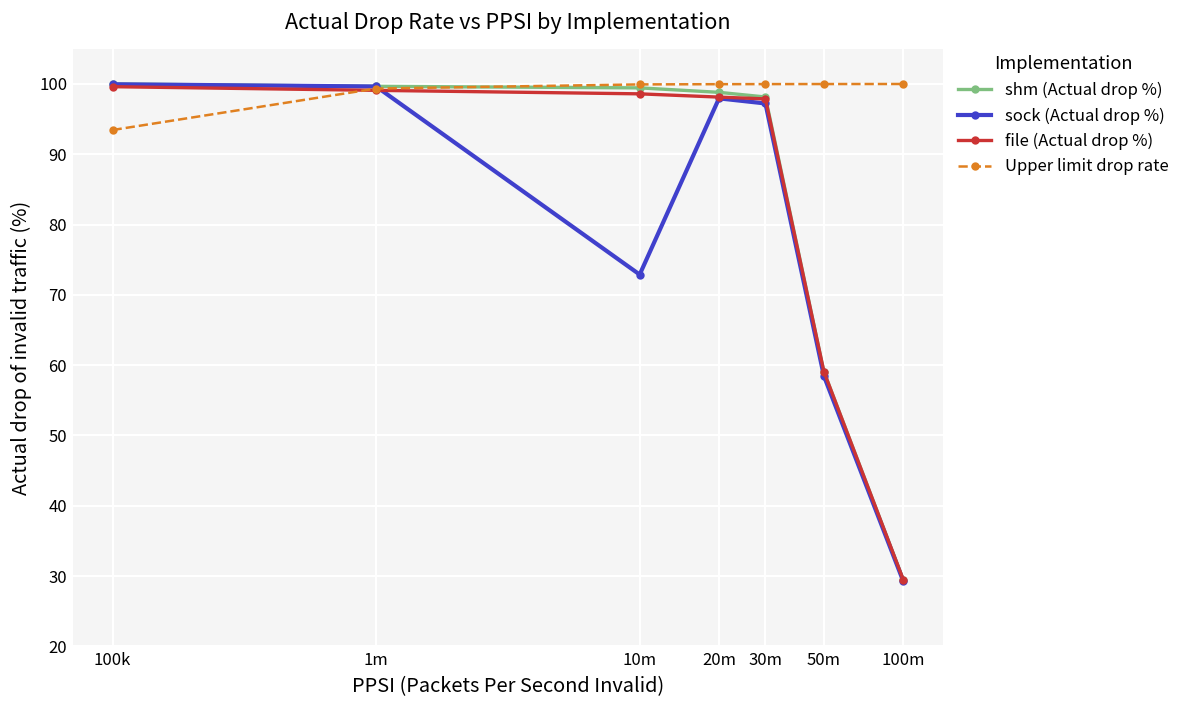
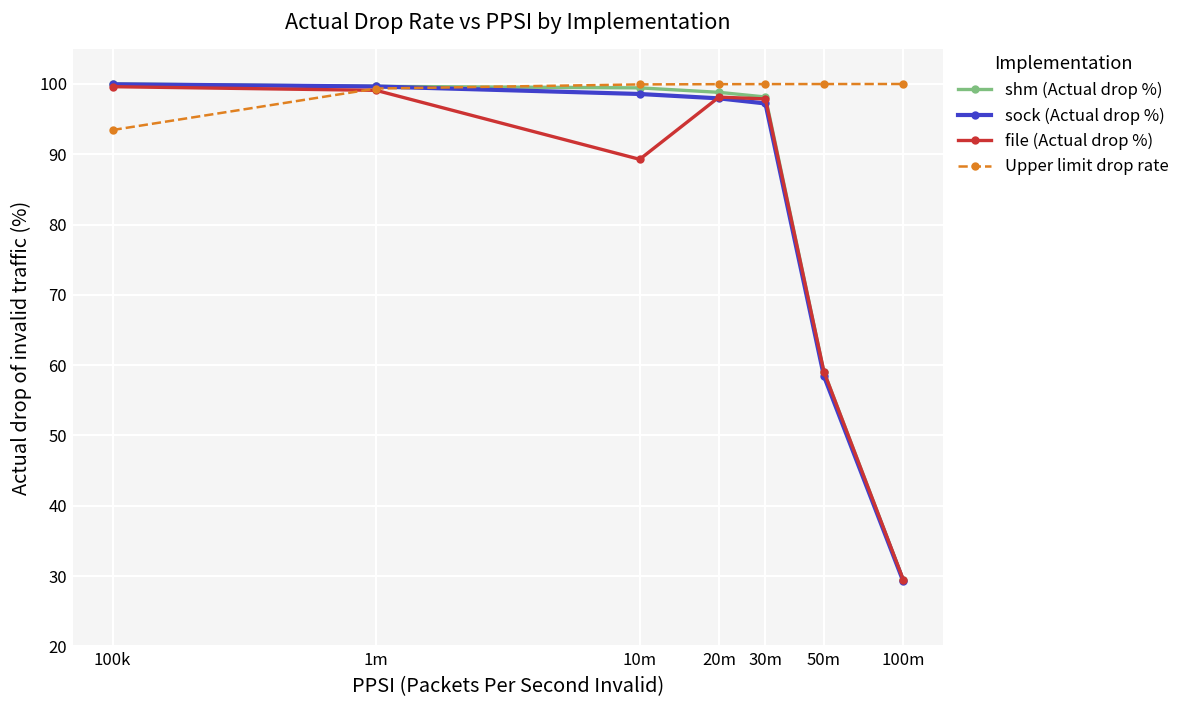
  {
    "shm (Actual drop %)": {
      "10m": 99,
      "20m": 99
    },
    "sock (Actual drop %)": {
-     "10m": 73,
+     "10m": 99,
      "30m": 97,
      "50m": 58
    },
    "file (Actual drop %)": {
-     "10m": 99
+     "10m": 89
    },
    "Upper limit drop rate": {
      "100k": 93,
      "10m": 100,
      "20m": 100,
      "30m": 100,
      "50m": 100,
      "100m": 100
    }
  }
